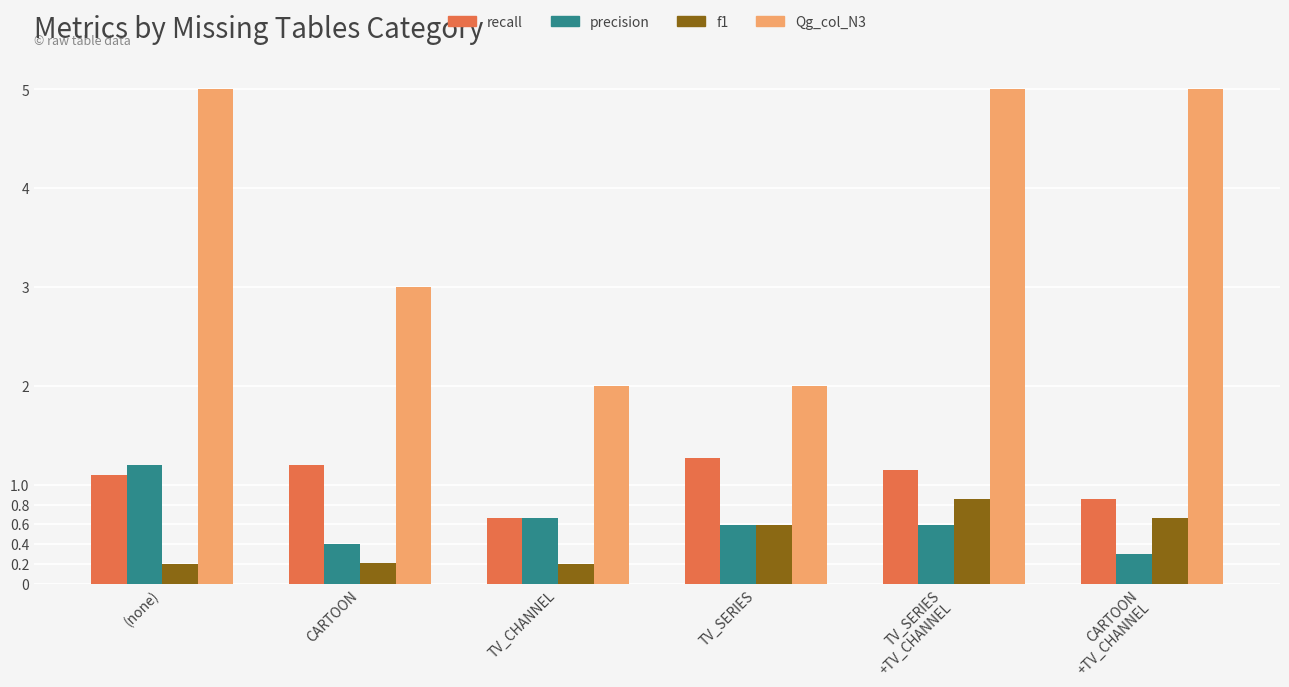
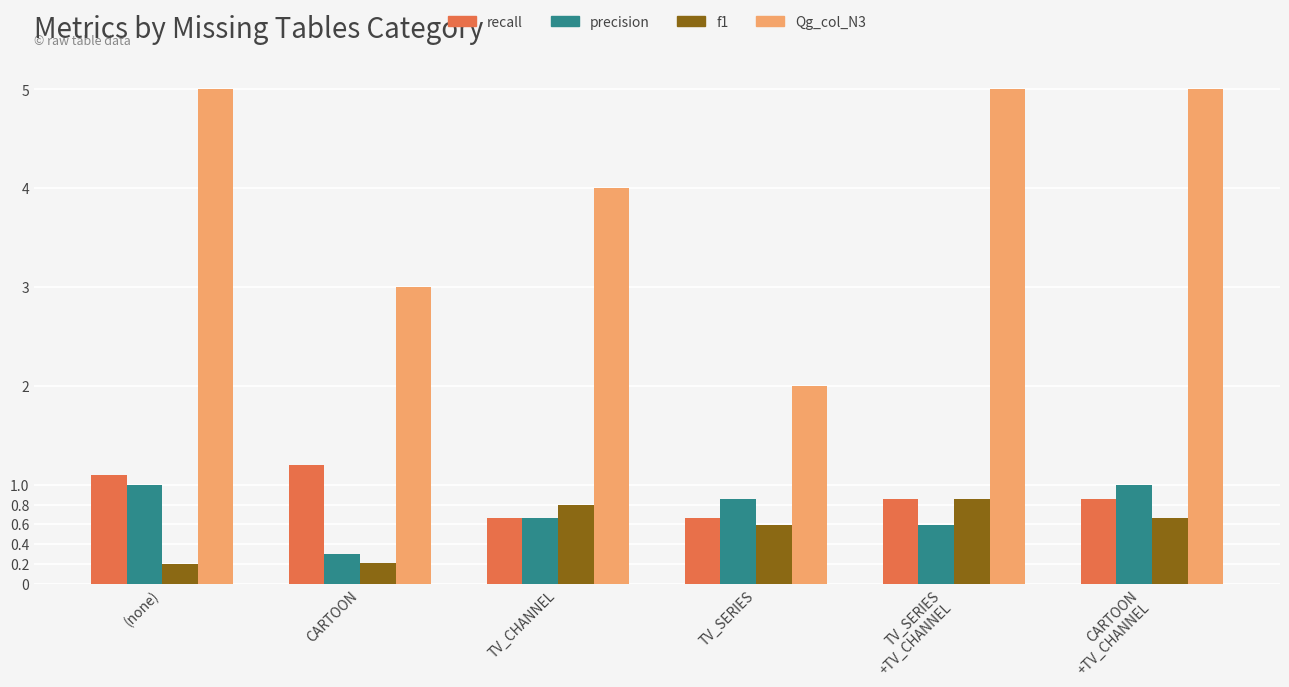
  {
    "recall": {
      "(none)": 1.1,
      "CARTOON": 1.2,
      "TV_CHANNEL": 0.7,
-     "TV_SERIES": 1.3,
-     "TV_SERIES +TV_CHANNEL": 1.1,
+     "TV_SERIES": 0.7,
+     "TV_SERIES +TV_CHANNEL": 0.9,
      "CARTOON +TV_CHANNEL": 0.9
    },
    "precision": {
-     "(none)": 1.2,
-     "CARTOON": 0.4,
+     "(none)": 1.0,
+     "CARTOON": 0.3,
      "TV_CHANNEL": 0.7,
-     "TV_SERIES": 0.6,
+     "TV_SERIES": 0.9,
      "TV_SERIES +TV_CHANNEL": 0.6,
-     "CARTOON +TV_CHANNEL": 0.3
+     "CARTOON +TV_CHANNEL": 1.0
    },
    "f1": {
      "(none)": 0.2,
      "CARTOON": 0.2,
-     "TV_CHANNEL": 0.2,
+     "TV_CHANNEL": 0.8,
      "TV_SERIES": 0.6,
      "TV_SERIES +TV_CHANNEL": 0.9,
      "CARTOON +TV_CHANNEL": 0.7
    },
    "Qg_col_N3": {
      "(none)": 5,
      "CARTOON": 3,
-     "TV_CHANNEL": 2,
+     "TV_CHANNEL": 4,
      "TV_SERIES": 2,
      "TV_SERIES +TV_CHANNEL": 5,
      "CARTOON +TV_CHANNEL": 5
    }
  }
